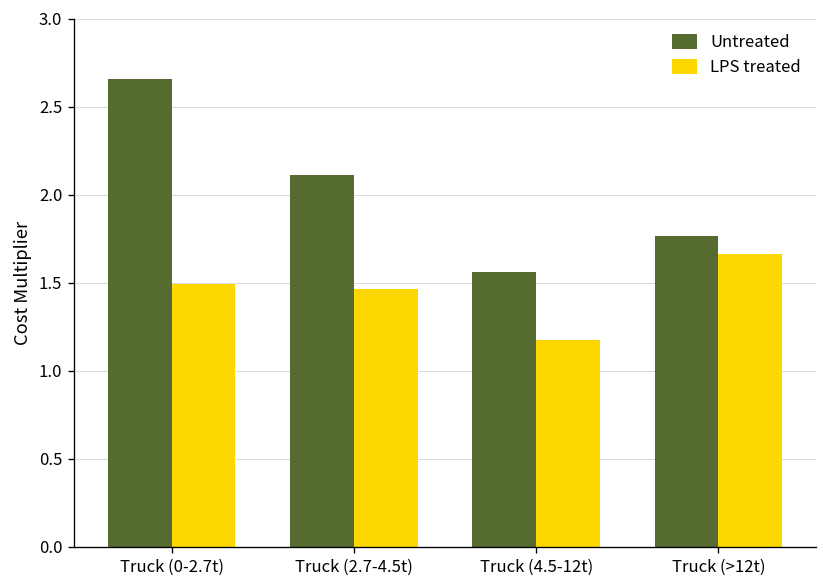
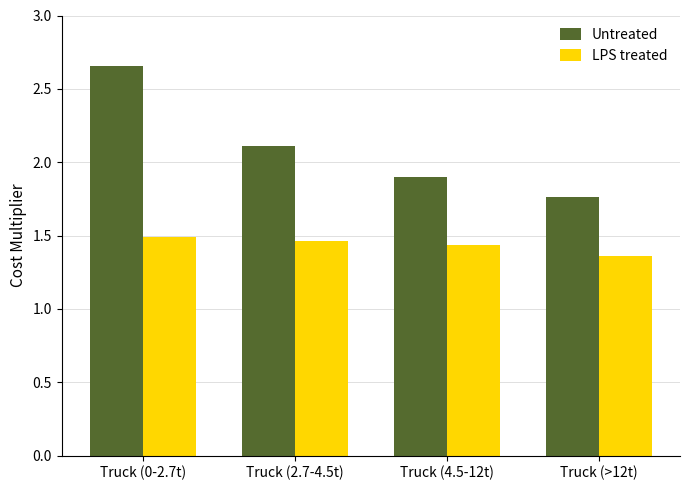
  {
    "Untreated": {
      "Truck (0-2.7t)": 2.66,
      "Truck (2.7-4.5t)": 2.11,
-     "Truck (4.5-12t)": 1.56,
+     "Truck (4.5-12t)": 1.90,
      "Truck (>12t)": 1.77
    },
    "LPS treated": {
      "Truck (0-2.7t)": 1.49,
      "Truck (2.7-4.5t)": 1.46,
-     "Truck (4.5-12t)": 1.18,
-     "Truck (>12t)": 1.66
+     "Truck (4.5-12t)": 1.44,
+     "Truck (>12t)": 1.36
    }
  }
